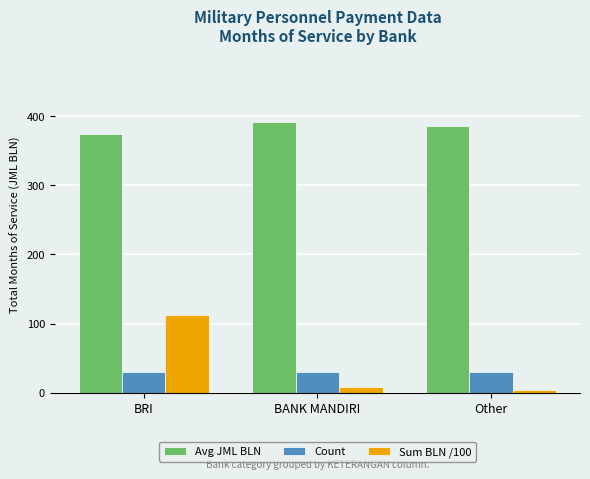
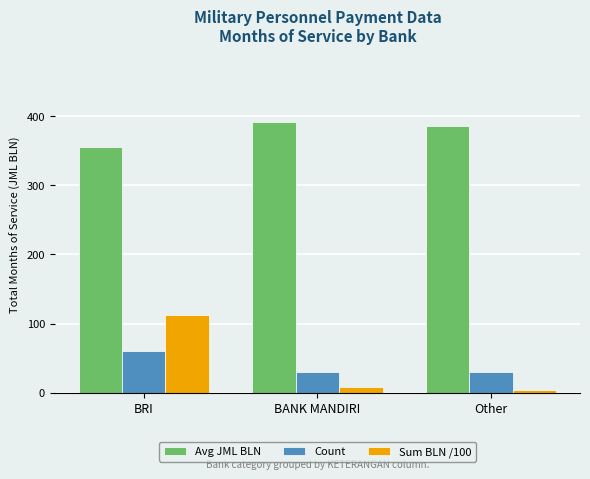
  {
    "Avg JML BLN": {
-     "BRI": 370,
+     "BRI": 360,
      "BANK MANDIRI": 390,
      "Other": 390
    },
    "Count": {
-     "BRI": 30,
+     "BRI": 60,
      "BANK MANDIRI": 30,
      "Other": 30
    },
    "Sum BLN /100": {
      "BRI": 110,
      "BANK MANDIRI": 10,
      "Other": 0
    }
  }
